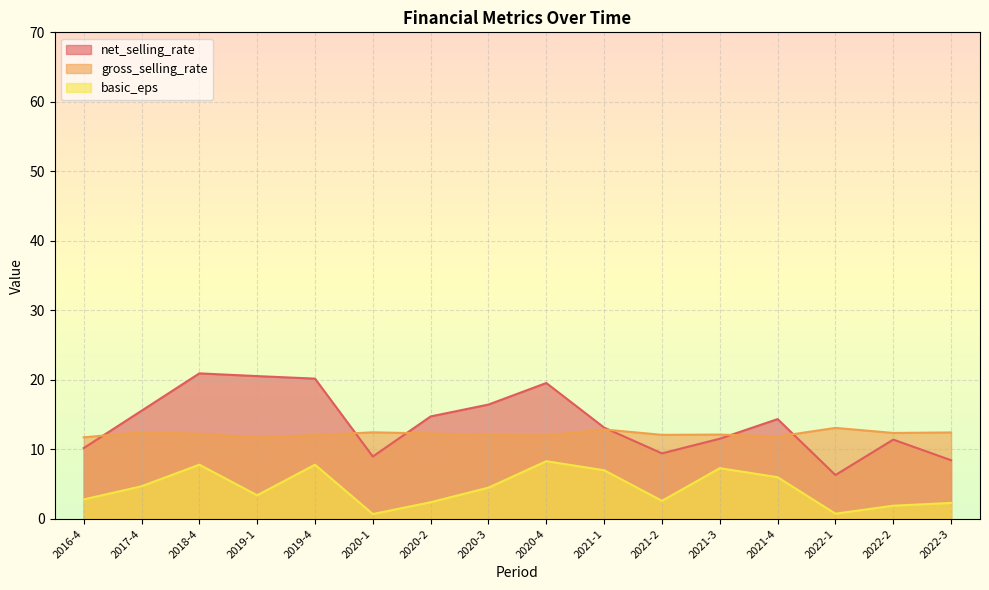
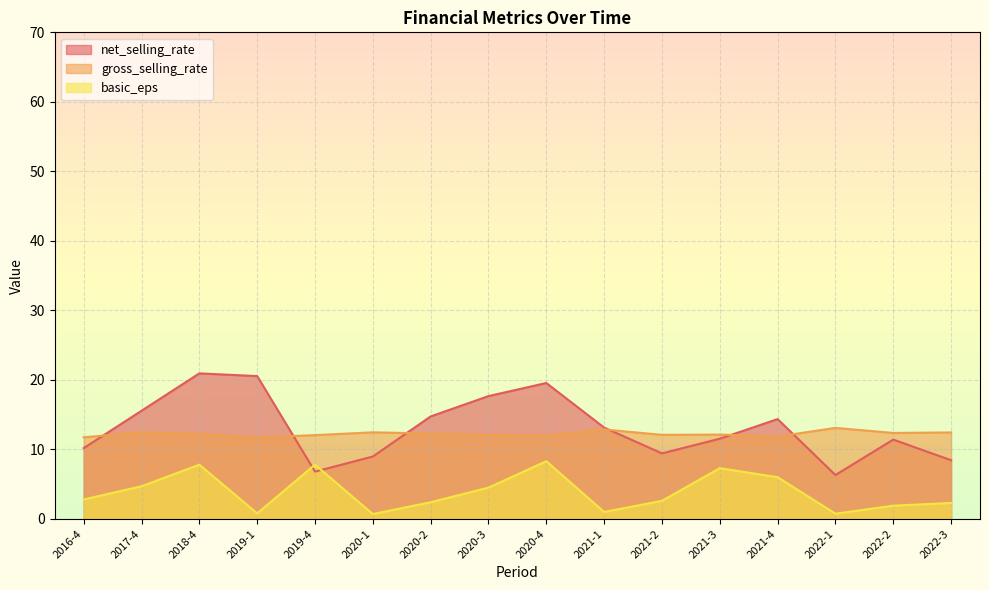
  {
    "net_selling_rate": {
      "2016-4": 10,
      "2017-4": 16,
      "2018-4": 21,
      "2019-1": 21,
-     "2019-4": 20,
+     "2019-4": 7,
      "2020-1": 9,
      "2020-2": 15,
-     "2020-3": 16,
+     "2020-3": 18,
      "2020-4": 20,
      "2021-2": 9,
      "2021-3": 12,
      "2021-4": 14,
      "2022-1": 6,
      "2022-2": 11,
      "2022-3": 8
    },
    "gross_selling_rate": {
      "2016-4": 12,
      "2017-4": 12,
      "2018-4": 12,
      "2019-1": 12,
      "2019-4": 12,
      "2020-1": 12,
      "2020-2": 12,
      "2020-3": 12,
      "2020-4": 12,
      "2021-2": 12,
      "2021-3": 12,
      "2021-4": 12,
      "2022-1": 13,
      "2022-2": 12,
      "2022-3": 12
    },
    "basic_eps": {
      "2016-4": 3,
      "2017-4": 5,
      "2018-4": 8,
-     "2019-1": 3,
+     "2019-1": 1,
      "2019-4": 8,
      "2020-1": 1,
      "2020-2": 2,
      "2020-3": 5,
      "2020-4": 8,
-     "2021-1": 7,
+     "2021-1": 1,
      "2021-2": 3,
      "2021-3": 7,
      "2021-4": 6,
      "2022-1": 1,
      "2022-2": 2,
      "2022-3": 2
    }
  }
